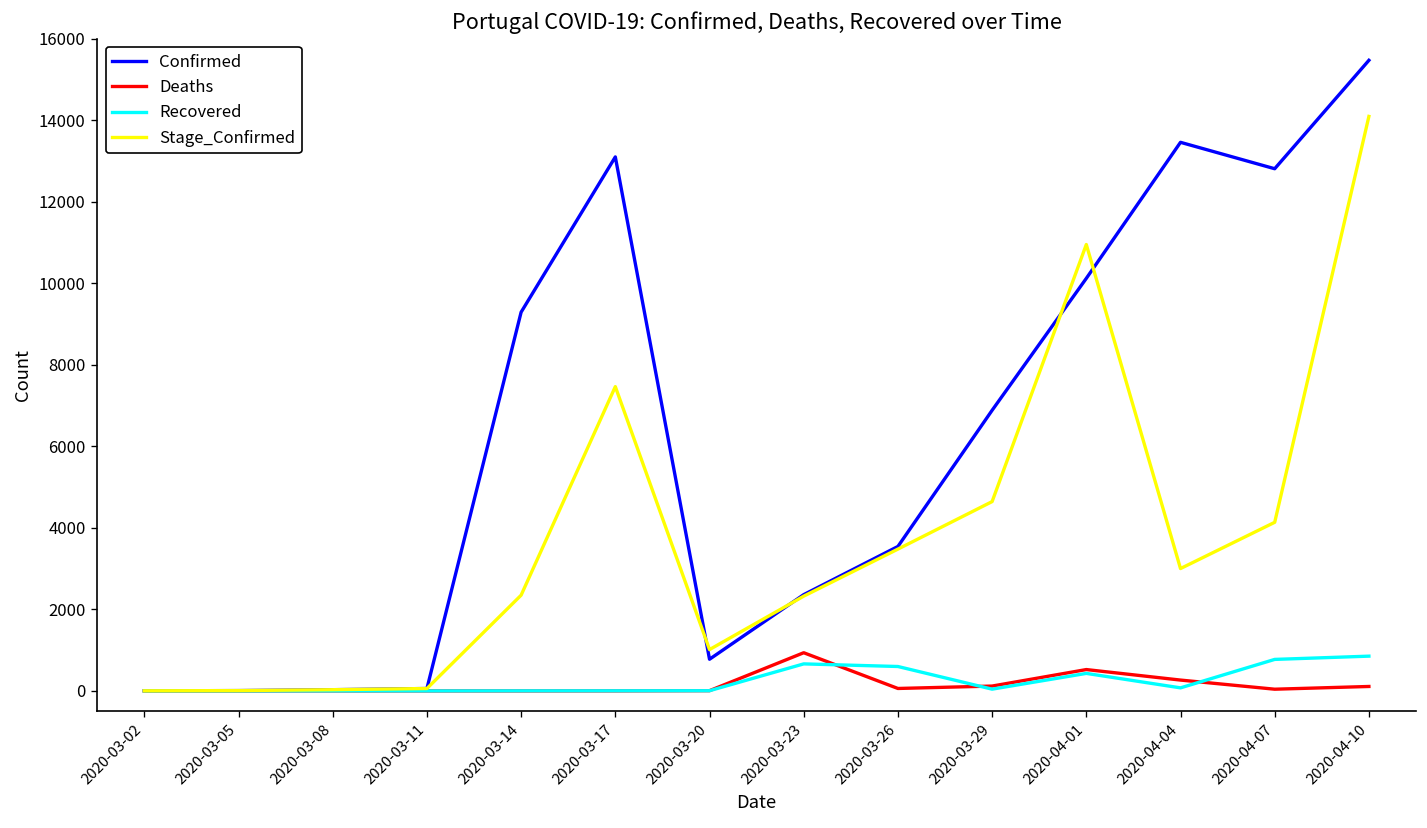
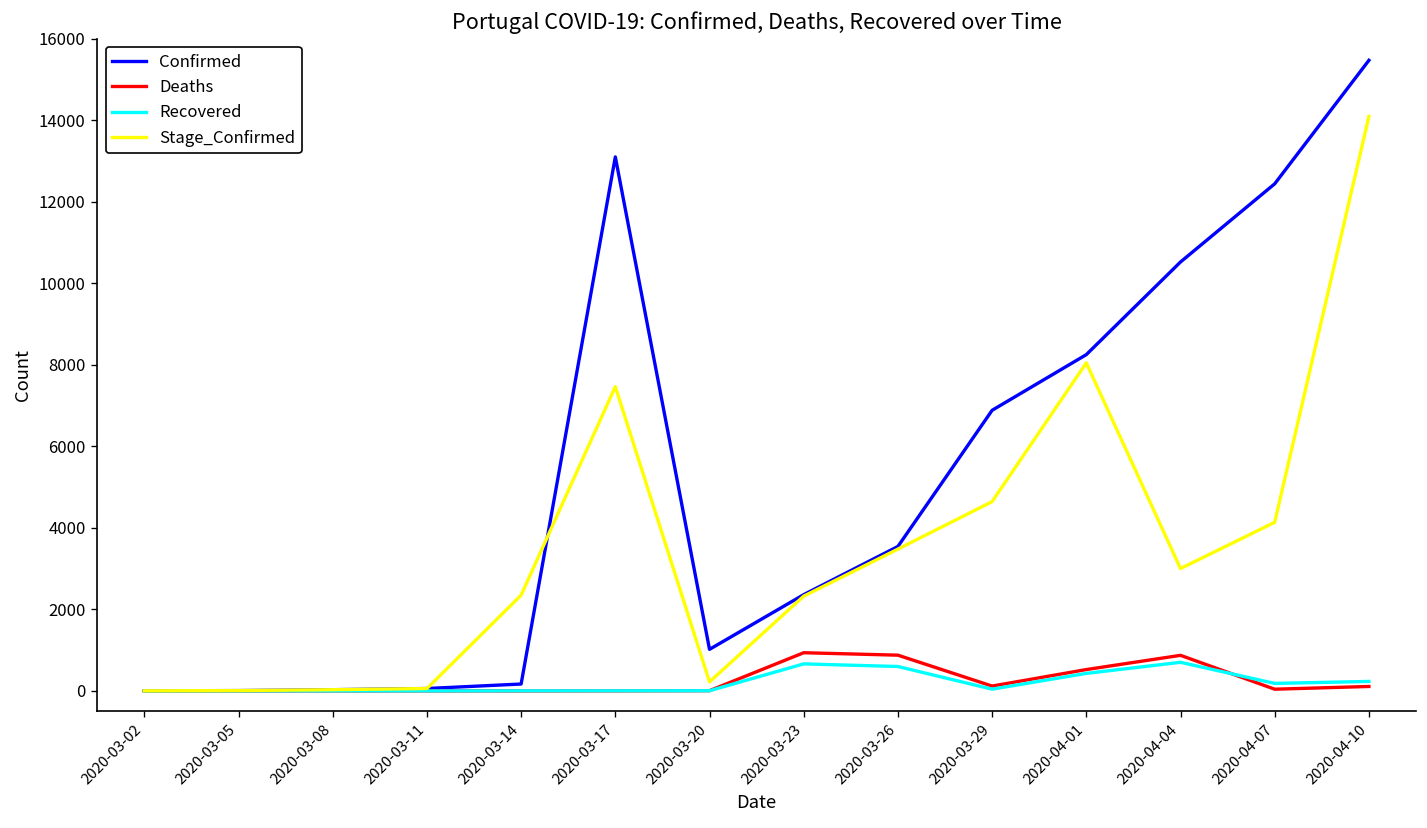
  {
    "Confirmed": {
-     "2020-03-14": 9300,
+     "2020-03-14": 200,
      "2020-03-17": 13100,
-     "2020-03-20": 800,
+     "2020-03-20": 1000,
      "2020-03-29": 6900,
-     "2020-04-01": 10100,
-     "2020-04-04": 13500,
-     "2020-04-07": 12800,
+     "2020-04-01": 8300,
+     "2020-04-04": 10500,
+     "2020-04-07": 12400,
      "2020-04-10": 15500
    },
    "Deaths": {
      "2020-03-23": 900,
-     "2020-03-26": 100,
+     "2020-03-26": 900,
      "2020-03-29": 100,
      "2020-04-01": 500,
-     "2020-04-04": 300,
+     "2020-04-04": 900,
      "2020-04-07": 0,
      "2020-04-10": 100
    },
    "Recovered": {
      "2020-03-23": 700,
      "2020-03-26": 600,
      "2020-03-29": 0,
      "2020-04-01": 400,
-     "2020-04-04": 100,
-     "2020-04-07": 800,
-     "2020-04-10": 900
+     "2020-04-04": 700,
+     "2020-04-07": 200,
+     "2020-04-10": 200
    },
    "Stage_Confirmed": {
      "2020-03-14": 2300,
      "2020-03-17": 7500,
-     "2020-03-20": 1000,
+     "2020-03-20": 200,
      "2020-03-29": 4600,
-     "2020-04-01": 11000,
+     "2020-04-01": 8000,
      "2020-04-04": 3000,
      "2020-04-07": 4100,
      "2020-04-10": 14100
    }
  }
